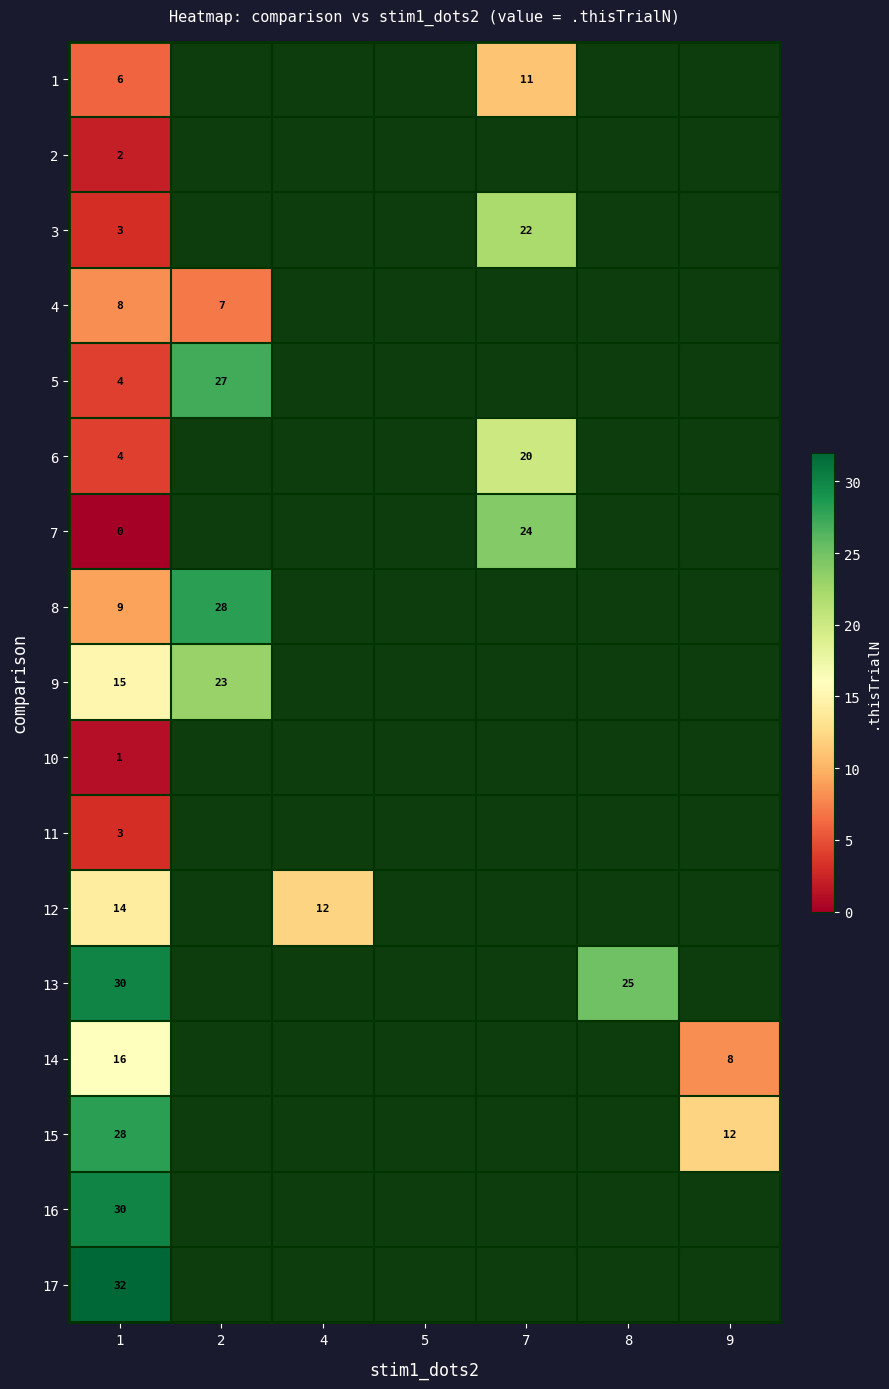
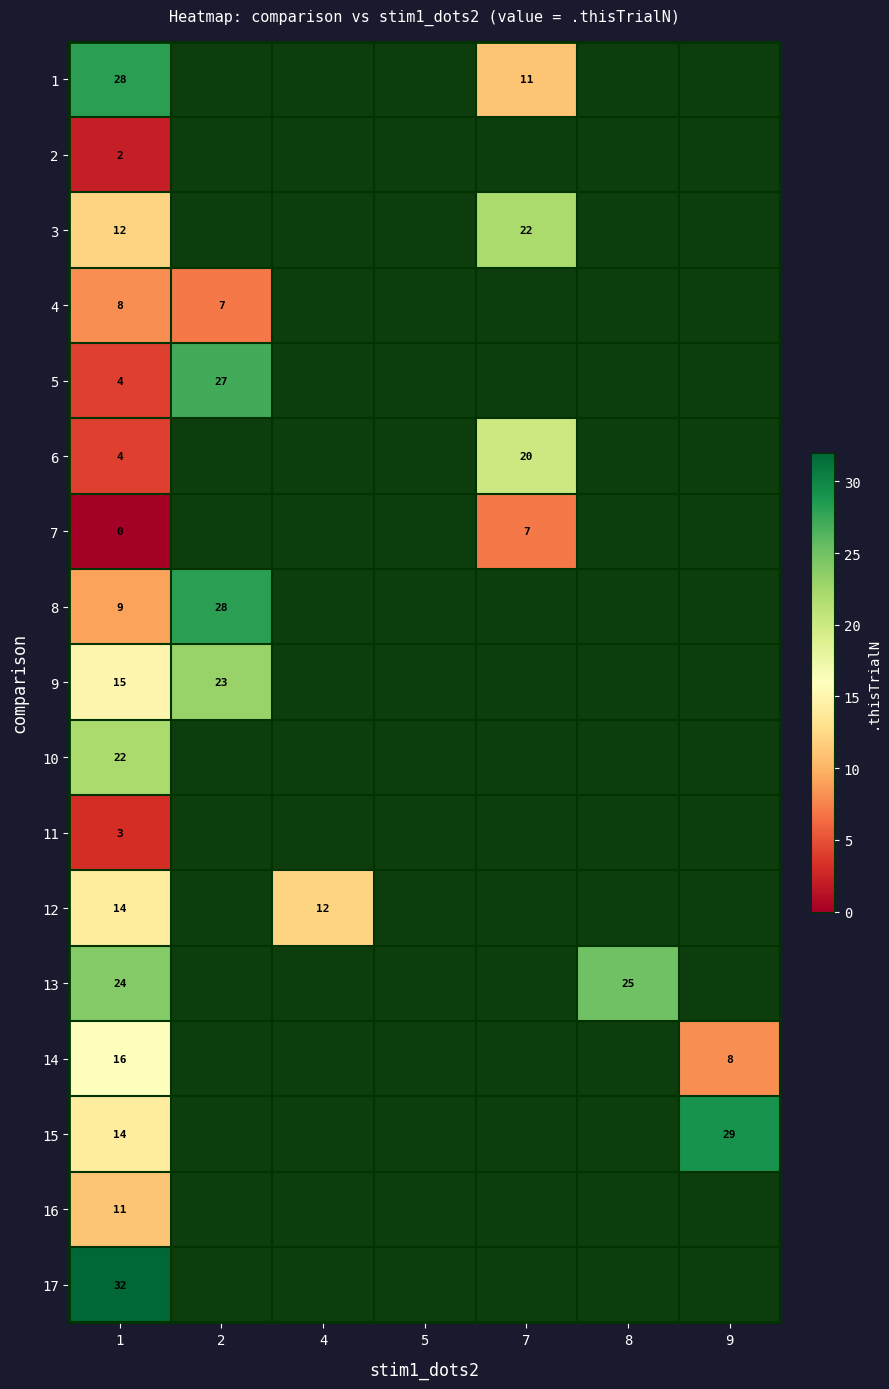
  {
    "1": {
-     "1": 6,
+     "1": 28,
      "7": 11
    },
    "2": {
      "1": 2
    },
    "3": {
-     "1": 3,
+     "1": 12,
      "7": 22
    },
    "4": {
      "1": 8,
      "2": 7
    },
    "5": {
      "1": 4,
      "2": 27
    },
    "6": {
      "1": 4,
      "7": 20
    },
    "7": {
      "1": 0,
-     "7": 24
+     "7": 7
    },
    "8": {
      "1": 9,
      "2": 28
    },
    "9": {
      "1": 15,
      "2": 23
    },
    "10": {
-     "1": 1
+     "1": 22
    },
    "11": {
      "1": 3
    },
    "12": {
      "1": 14,
      "4": 12
    },
    "13": {
-     "1": 30,
+     "1": 24,
      "8": 25
    },
    "14": {
      "1": 16,
      "9": 8
    },
    "15": {
-     "1": 28,
-     "9": 12
+     "1": 14,
+     "9": 29
    },
    "16": {
-     "1": 30
+     "1": 11
    },
    "17": {
      "1": 32
    }
  }
